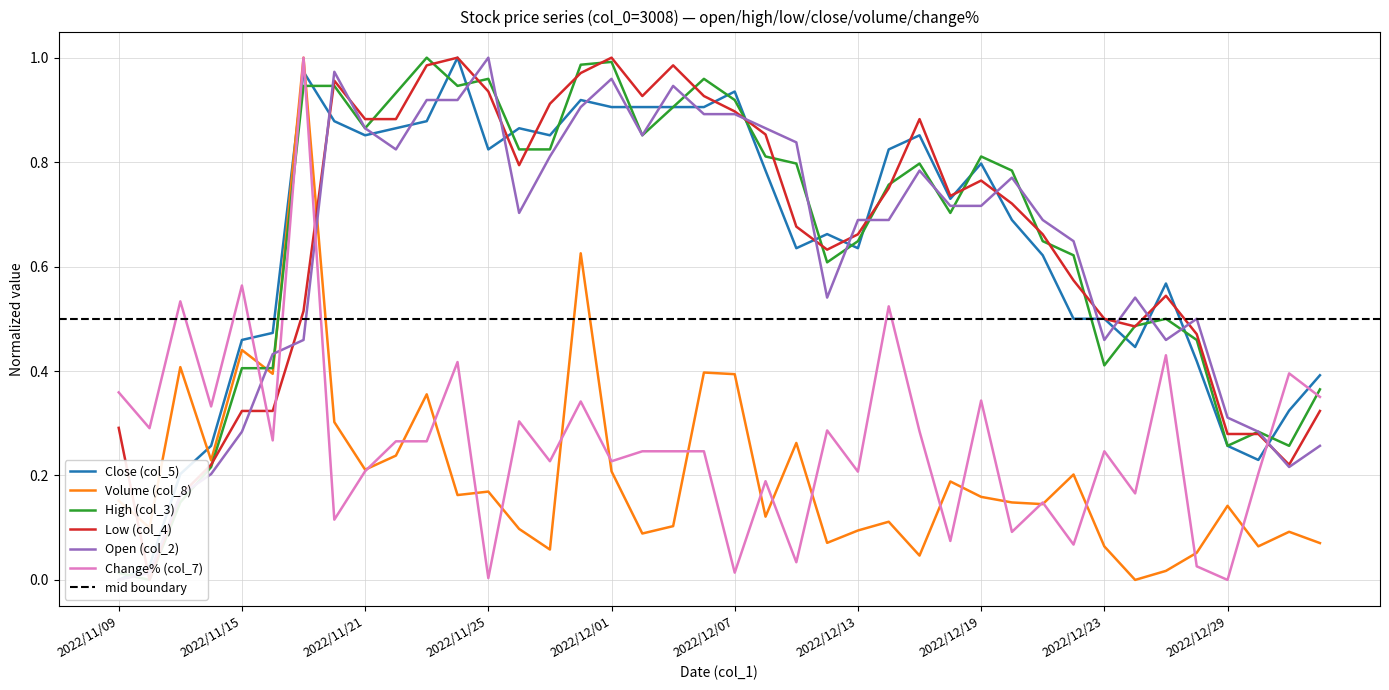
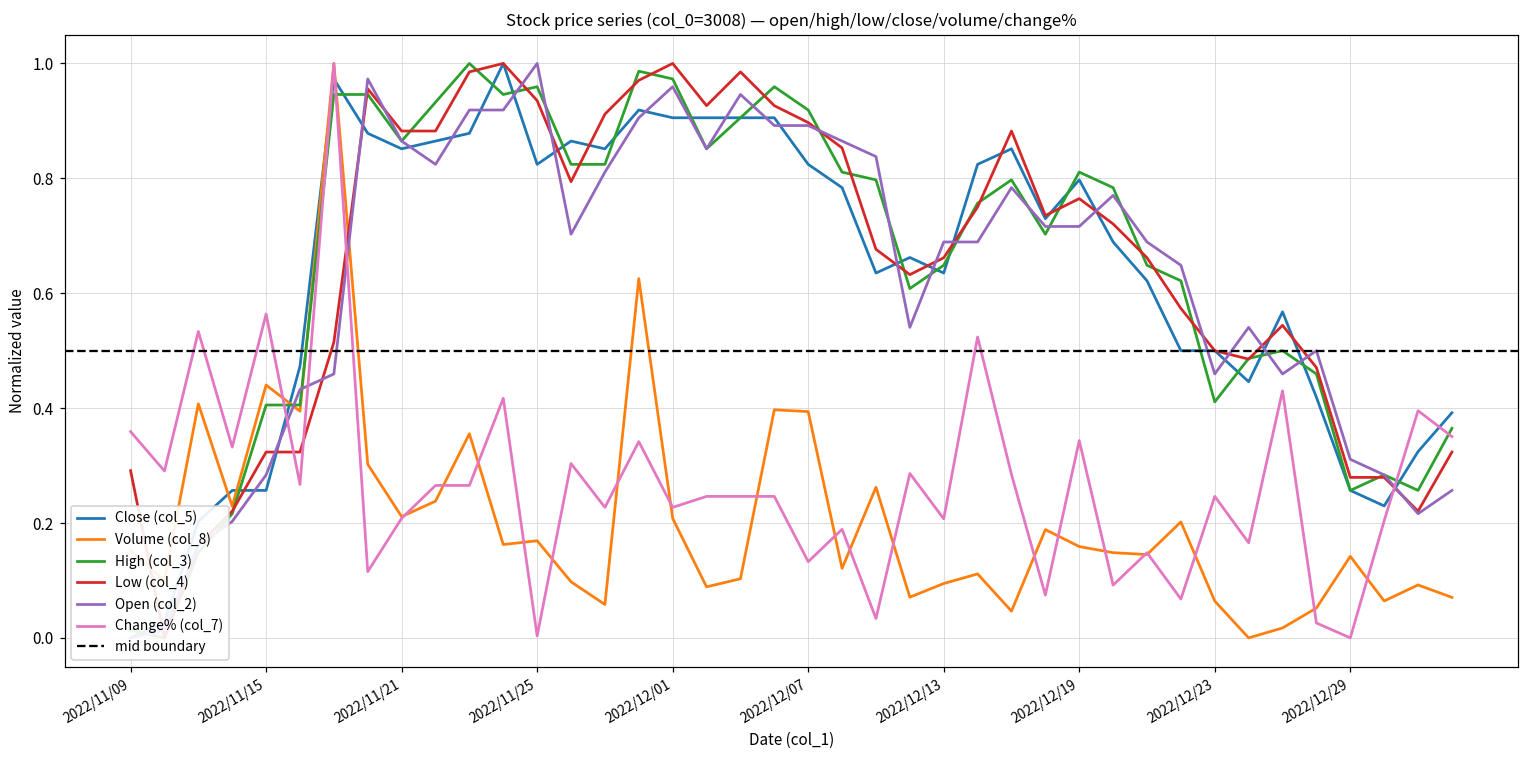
  {
    "Close (col_5)": {
-     "2022/11/15": 0.46,
+     "2022/11/15": 0.26,
      "2022/11/21": 0.85,
      "2022/11/25": 0.82,
      "2022/12/01": 0.91,
-     "2022/12/07": 0.94,
+     "2022/12/07": 0.82,
      "2022/12/13": 0.64,
      "2022/12/19": 0.80
    },
    "Volume (col_8)": {
      "2022/11/15": 0.44,
      "2022/11/25": 0.17,
      "2022/12/01": 0.21,
      "2022/12/07": 0.39,
      "2022/12/13": 0.09,
      "2022/12/19": 0.16,
      "2022/12/23": 0.06,
      "2022/12/29": 0.14
    },
    "High (col_3)": {
      "2022/11/15": 0.41,
      "2022/11/25": 0.96,
-     "2022/12/01": 0.99,
+     "2022/12/01": 0.97,
      "2022/12/07": 0.92,
      "2022/12/13": 0.65,
      "2022/12/19": 0.81,
      "2022/12/23": 0.41
    },
    "Low (col_4)": {
      "2022/11/09": 0.29,
      "2022/11/15": 0.32,
      "2022/11/21": 0.88,
      "2022/11/25": 0.94,
      "2022/12/01": 1.00,
      "2022/12/07": 0.90,
      "2022/12/13": 0.66,
      "2022/12/19": 0.76,
      "2022/12/29": 0.28
    },
    "Open (col_2)": {
      "2022/11/15": 0.28,
      "2022/11/25": 1.00,
      "2022/12/01": 0.96,
      "2022/12/07": 0.89,
      "2022/12/13": 0.69,
      "2022/12/19": 0.72,
      "2022/12/23": 0.46,
      "2022/12/29": 0.31
    },
    "Change% (col_7)": {
      "2022/11/09": 0.36,
      "2022/11/15": 0.56,
      "2022/11/25": 0.00,
      "2022/12/01": 0.23,
-     "2022/12/07": 0.01,
+     "2022/12/07": 0.13,
      "2022/12/13": 0.21,
      "2022/12/19": 0.34,
      "2022/12/23": 0.25,
      "2022/12/29": 0.00
    }
  }
